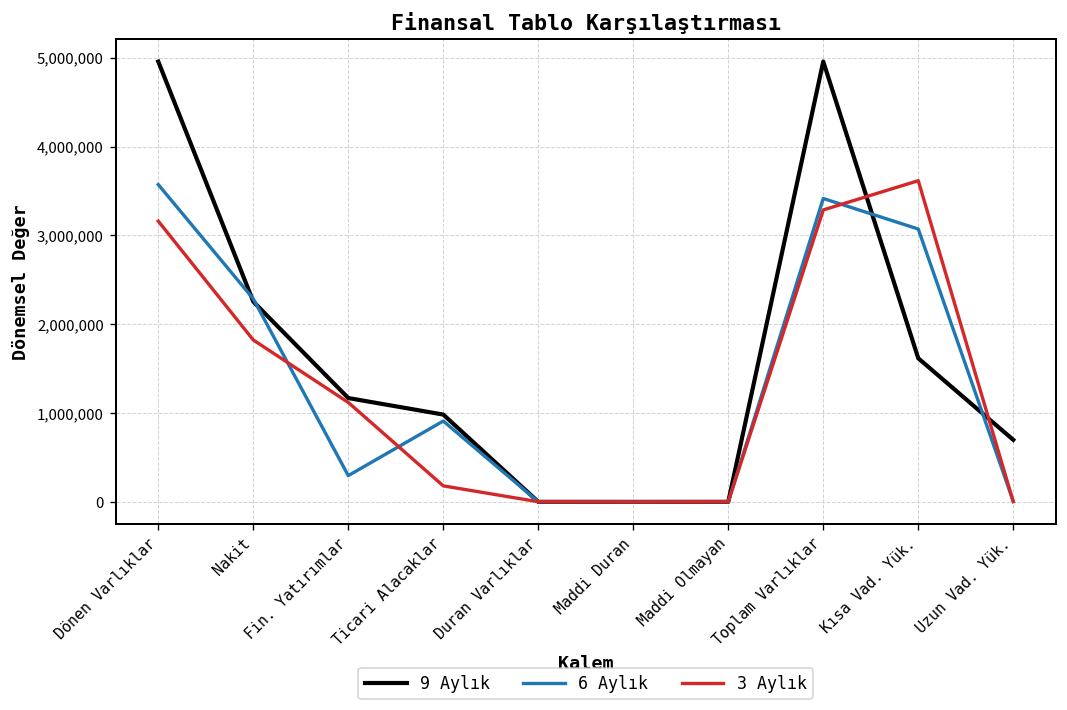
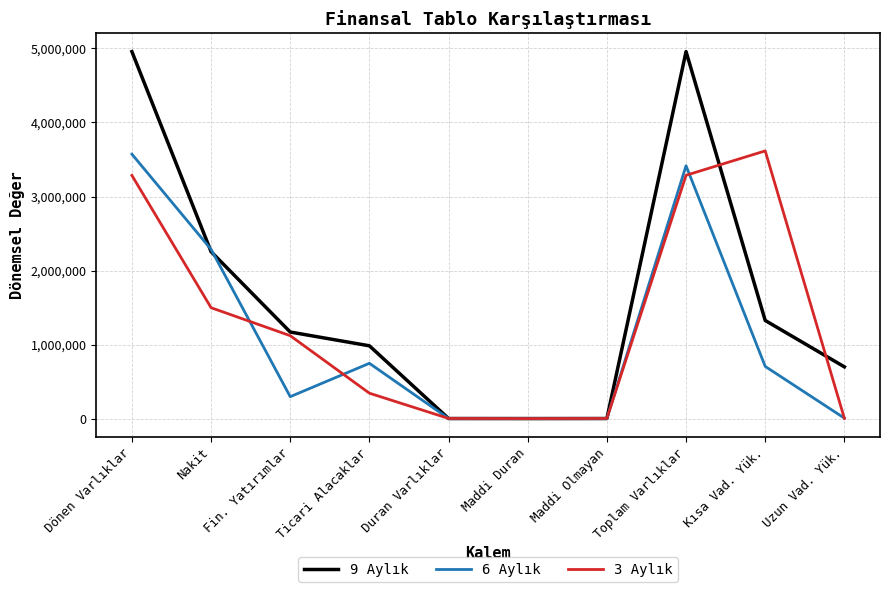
  {
    "9 Aylık": {
      "Dönen Varlıklar": "5,000,000",
      "Fin. Yatırımlar": "1,200,000",
      "Ticari Alacaklar": "1,000,000",
      "Toplam Varlıklar": "5,000,000",
-     "Kısa Vad. Yük.": "1,600,000",
+     "Kısa Vad. Yük.": "1,300,000",
      "Uzun Vad. Yük.": "700,000"
    },
    "6 Aylık": {
      "Dönen Varlıklar": "3,600,000",
      "Fin. Yatırımlar": "300,000",
-     "Ticari Alacaklar": "900,000",
+     "Ticari Alacaklar": "700,000",
      "Toplam Varlıklar": "3,400,000",
-     "Kısa Vad. Yük.": "3,100,000"
+     "Kısa Vad. Yük.": "700,000"
    },
    "3 Aylık": {
-     "Dönen Varlıklar": "3,200,000",
-     "Nakit": "1,800,000",
+     "Dönen Varlıklar": "3,300,000",
+     "Nakit": "1,500,000",
      "Fin. Yatırımlar": "1,100,000",
-     "Ticari Alacaklar": "200,000",
+     "Ticari Alacaklar": "300,000",
      "Toplam Varlıklar": "3,300,000",
      "Kısa Vad. Yük.": "3,600,000"
    }
  }
